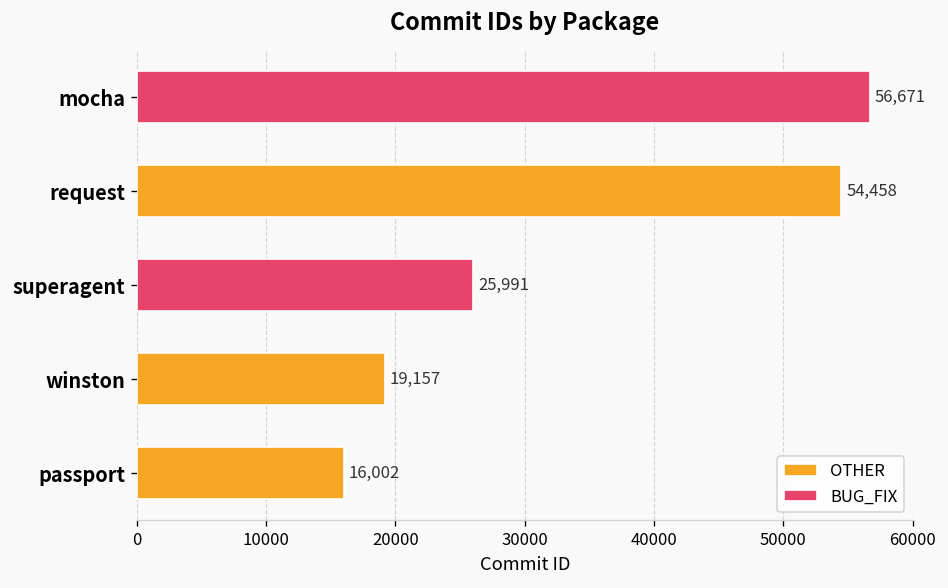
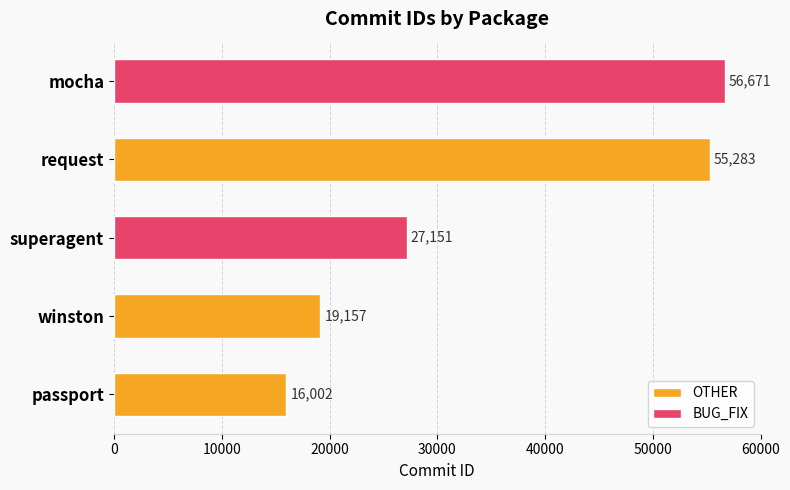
  {
    "OTHER": {
-     "request": "54,458",
+     "request": "55,283",
      "winston": "19,157",
      "passport": "16,002"
    },
    "BUG_FIX": {
      "mocha": "56,671",
-     "superagent": "25,991"
+     "superagent": "27,151"
    }
  }
